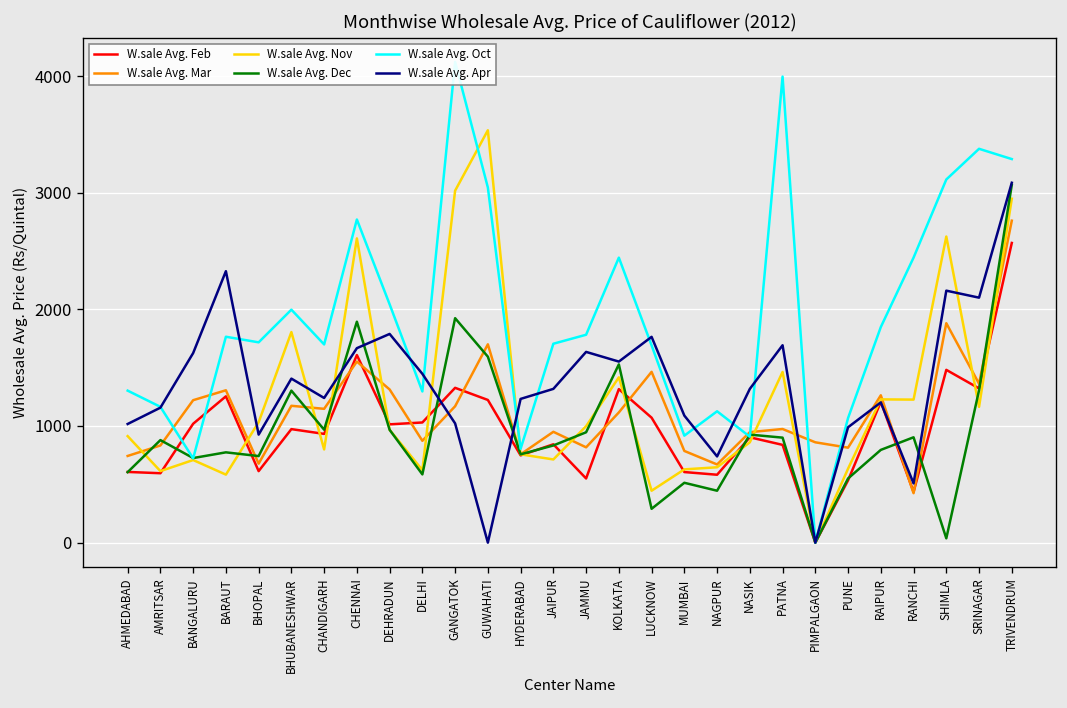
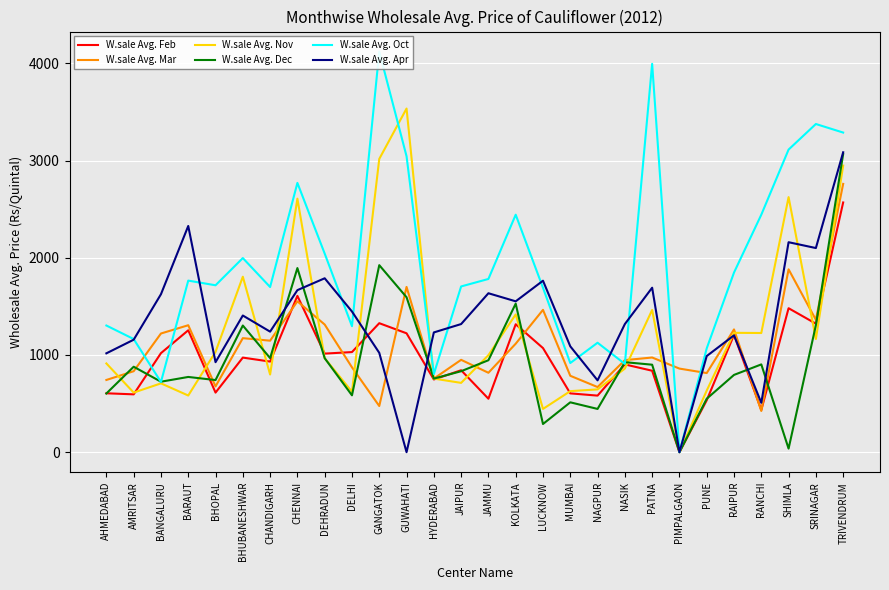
  {
    "W.sale Avg. Feb": {
      "BANGALURU": 1000,
      "BARAUT": 1300,
      "BHOPAL": 600,
      "BHUBANESHWAR": 1000,
      "CHANDIGARH": 900,
      "CHENNAI": 1600,
      "DEHRADUN": 1000,
      "DELHI": 1000,
      "GANGATOK": 1300,
      "GUWAHATI": 1200,
      "JAMMU": 600,
      "KOLKATA": 1300,
      "LUCKNOW": 1100,
      "NAGPUR": 600,
      "PATNA": 800,
      "SHIMLA": 1500,
      "TRIVENDRUM": 2600
    },
    "W.sale Avg. Mar": {
      "AHMEDABAD": 700,
      "AMRITSAR": 800,
      "BANGALURU": 1200,
      "BARAUT": 1300,
      "BHOPAL": 700,
      "BHUBANESHWAR": 1200,
      "CHANDIGARH": 1100,
      "CHENNAI": 1600,
      "DEHRADUN": 1300,
      "DELHI": 900,
-     "GANGATOK": 1200,
+     "GANGATOK": 500,
      "GUWAHATI": 1700,
      "JAIPUR": 1000,
      "JAMMU": 800,
      "KOLKATA": 1100,
      "LUCKNOW": 1500,
      "MUMBAI": 800,
      "PATNA": 1000,
      "PIMPALGAON": 900,
      "PUNE": 800,
      "RAIPUR": 1300,
      "SHIMLA": 1900,
      "SRINAGAR": 1400,
      "TRIVENDRUM": 2800
    },
    "W.sale Avg. Nov": {
      "AHMEDABAD": 900,
      "BARAUT": 600,
      "BHOPAL": 1000,
      "BHUBANESHWAR": 1800,
      "CHANDIGARH": 800,
      "CHENNAI": 2600,
      "DELHI": 600,
      "GANGATOK": 3000,
      "GUWAHATI": 3500,
      "JAIPUR": 700,
      "JAMMU": 1000,
      "KOLKATA": 1400,
      "LUCKNOW": 400,
      "NASIK": 900,
      "PATNA": 1500,
      "PUNE": 600,
      "RANCHI": 1200,
      "SHIMLA": 2600,
      "SRINAGAR": 1200,
      "TRIVENDRUM": 2900
    },
    "W.sale Avg. Dec": {
      "AMRITSAR": 900,
      "BARAUT": 800,
      "BHOPAL": 700,
      "BHUBANESHWAR": 1300,
      "CHANDIGARH": 1000,
      "CHENNAI": 1900,
      "DELHI": 600,
      "GANGATOK": 1900,
      "GUWAHATI": 1600,
      "JAMMU": 900,
      "LUCKNOW": 300,
      "MUMBAI": 500,
      "NAGPUR": 400,
      "PATNA": 900,
      "RAIPUR": 800,
      "RANCHI": 900,
      "SHIMLA": 0
    },
    "W.sale Avg. Oct": {
      "AHMEDABAD": 1300,
      "BARAUT": 1800,
      "BHOPAL": 1700,
      "BHUBANESHWAR": 2000,
      "CHANDIGARH": 1700,
      "CHENNAI": 2800,
      "DEHRADUN": 2000,
      "DELHI": 1300,
      "GUWAHATI": 3000,
      "HYDERABAD": 800,
      "JAIPUR": 1700,
      "JAMMU": 1800,
      "KOLKATA": 2400,
      "LUCKNOW": 1700,
      "MUMBAI": 900,
      "NAGPUR": 1100,
      "PATNA": 4000,
      "PUNE": 1100,
      "RAIPUR": 1800,
      "RANCHI": 2400,
      "SHIMLA": 3100,
      "SRINAGAR": 3400,
      "TRIVENDRUM": 3300
    },
    "W.sale Avg. Apr": {
      "AHMEDABAD": 1000,
      "BANGALURU": 1600,
      "BARAUT": 2300,
      "BHOPAL": 900,
      "BHUBANESHWAR": 1400,
      "CHANDIGARH": 1200,
      "CHENNAI": 1700,
      "DEHRADUN": 1800,
      "DELHI": 1400,
      "GANGATOK": 1000,
      "GUWAHATI": 0,
      "HYDERABAD": 1200,
      "JAIPUR": 1300,
      "JAMMU": 1600,
      "LUCKNOW": 1800,
      "MUMBAI": 1100,
      "NAGPUR": 700,
      "NASIK": 1300,
      "PATNA": 1700,
      "PUNE": 1000,
      "RANCHI": 500,
      "SHIMLA": 2200,
      "SRINAGAR": 2100
    }
  }
